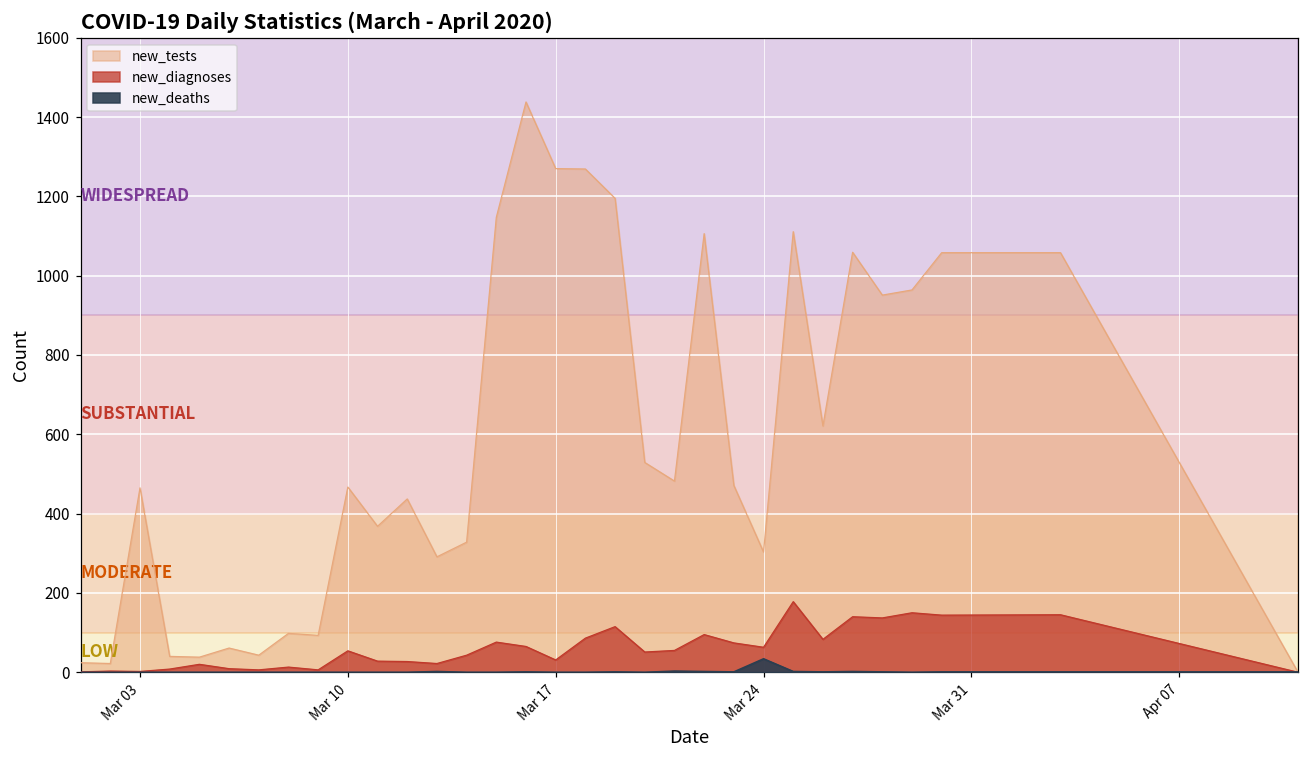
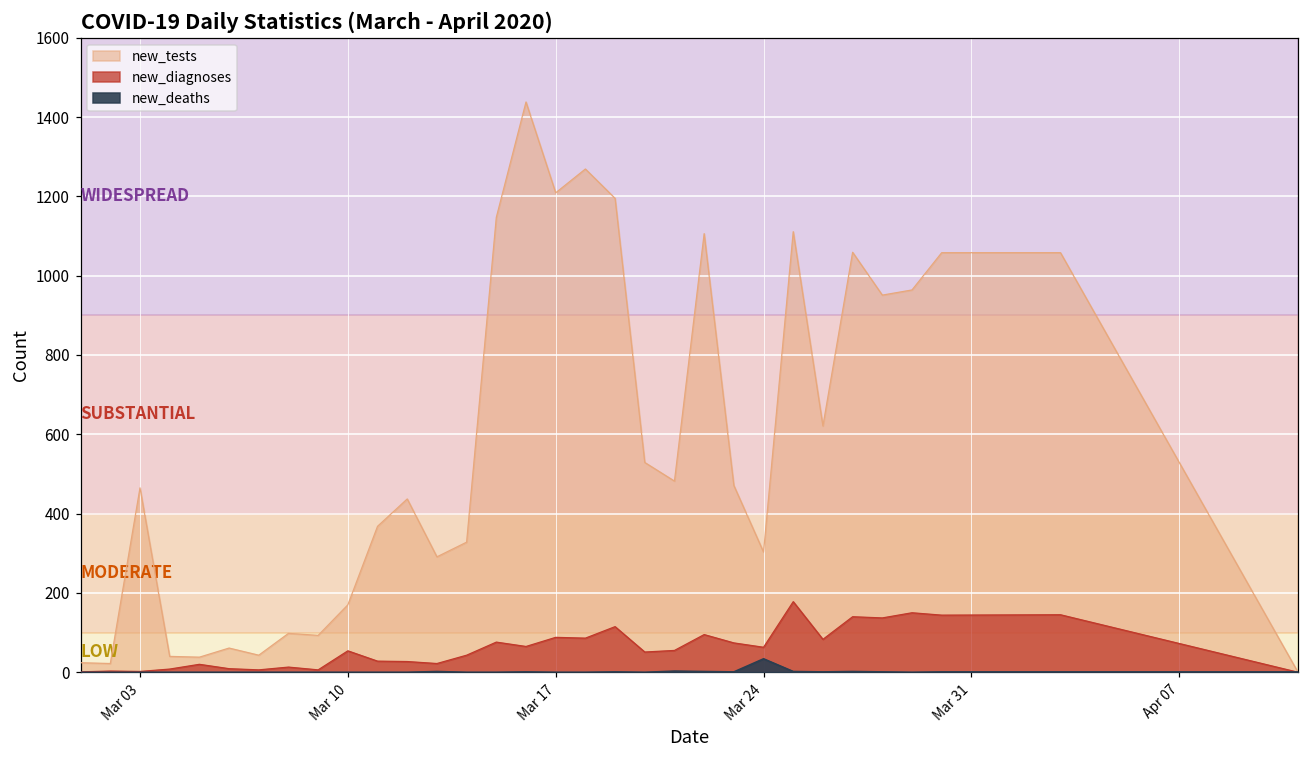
  {
    "new_tests": {
      "Mar 03": 470,
-     "Mar 10": 470,
-     "Mar 17": 1270,
+     "Mar 10": 170,
+     "Mar 17": 1210,
      "Mar 24": 300
    },
    "new_diagnoses": {
      "Mar 10": 50,
-     "Mar 17": 30,
+     "Mar 17": 90,
      "Mar 24": 60
    },
    "new_deaths": {
      "Mar 10": 0,
      "Mar 17": 0,
      "Mar 24": 30
    }
  }
